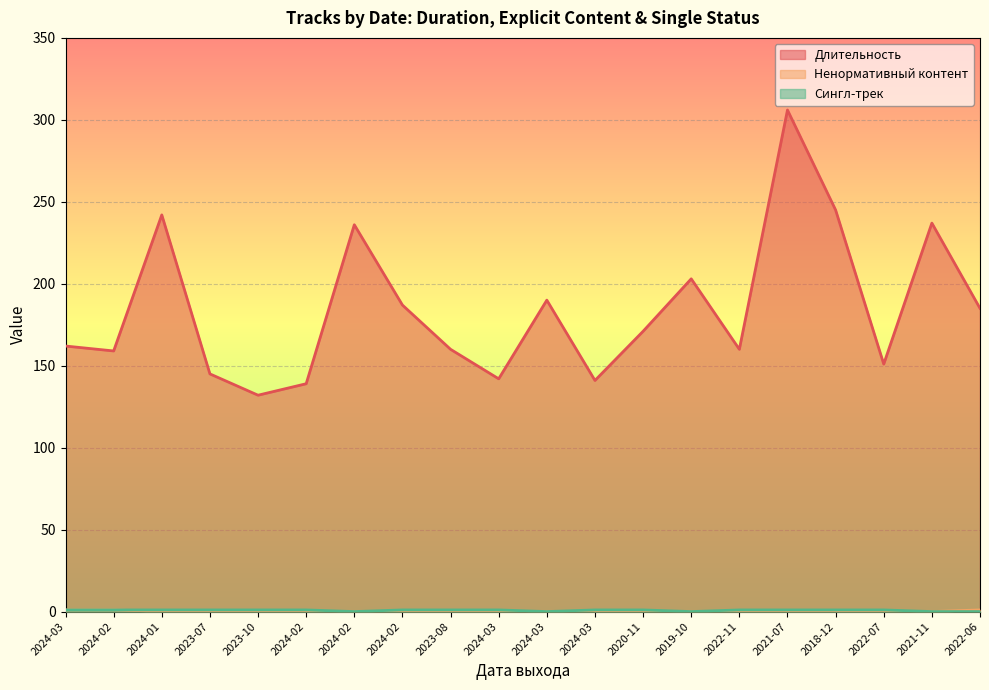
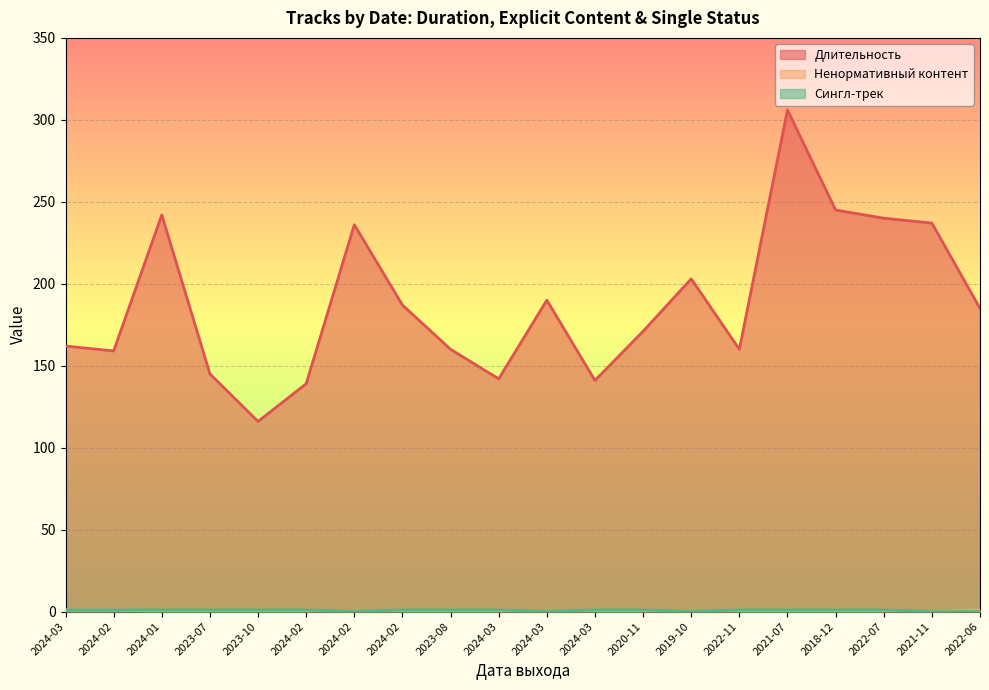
  {
    "Длительность": {
      "2024-01": 242,
      "2023-07": 145,
-     "2023-10": 132,
+     "2023-10": 116,
      "2023-08": 160,
      "2020-11": 171,
      "2019-10": 203,
      "2022-11": 160,
      "2021-07": 306,
      "2018-12": 245,
-     "2022-07": 151,
+     "2022-07": 240,
      "2021-11": 237,
      "2022-06": 185
    }
  }
